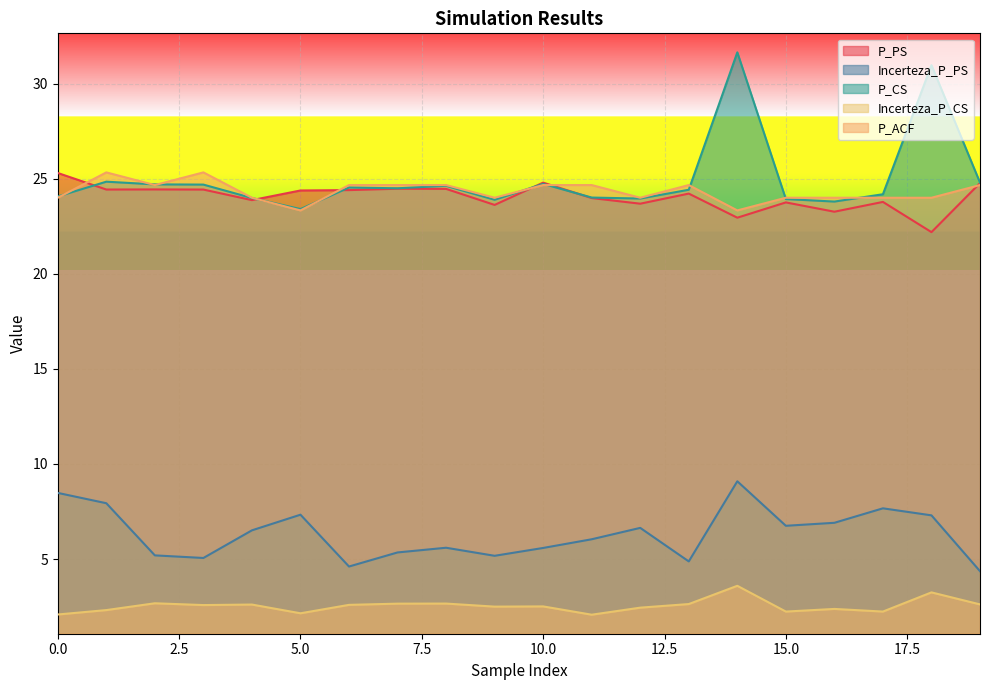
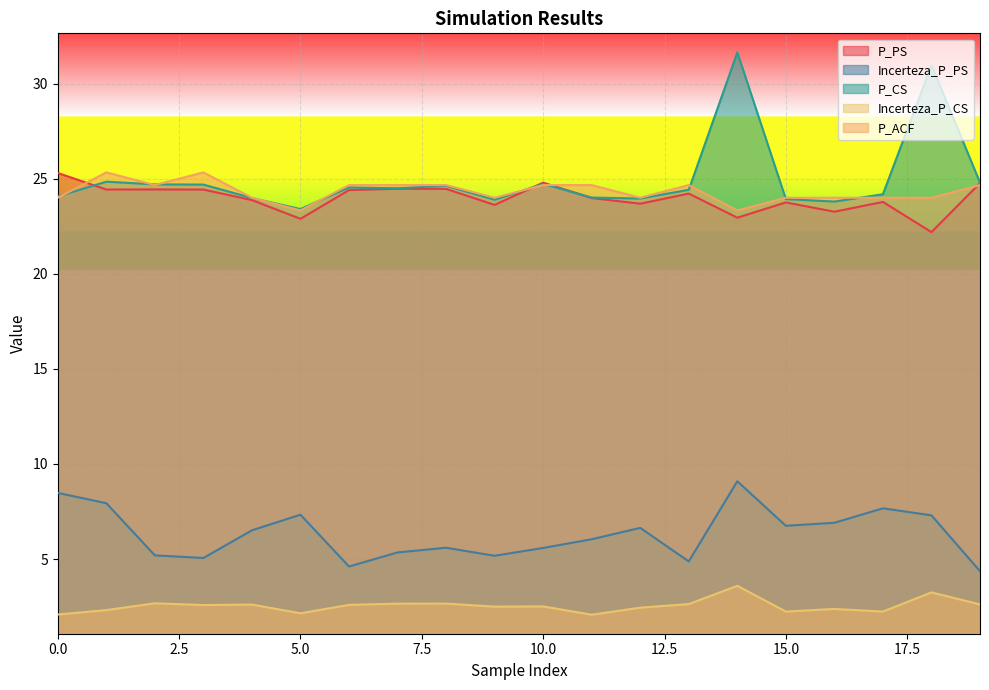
  {
    "P_PS": {
      "0.0": 25.3,
-     "5.0": 24.4,
+     "5.0": 22.9,
      "15.0": 23.8
    }
  }
